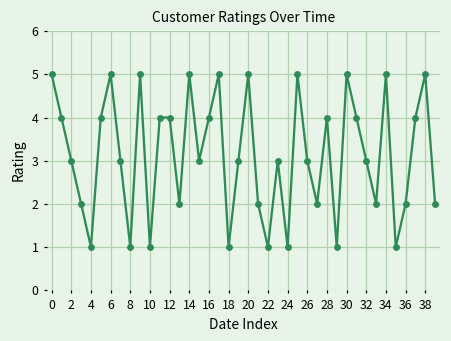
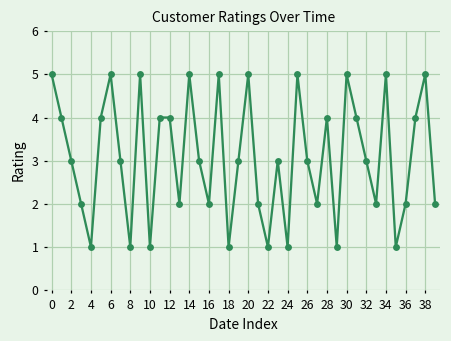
  {
    "0": 5,
    "2": 3,
    "4": 1,
    "6": 5,
    "8": 1,
    "10": 1,
    "12": 4,
    "14": 5,
-   "16": 4,
+   "16": 2,
    "18": 1,
    "20": 5,
    "22": 1,
    "24": 1,
    "26": 3,
    "28": 4,
    "30": 5,
    "32": 3,
    "34": 5,
    "36": 2,
    "38": 5
  }
